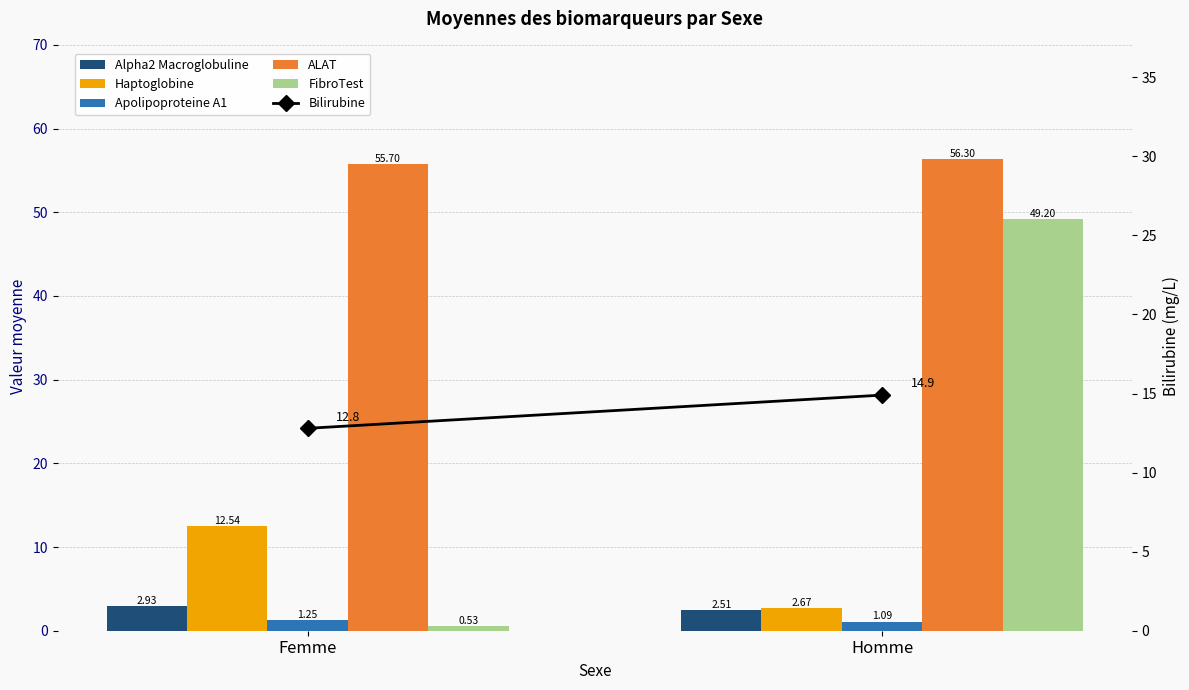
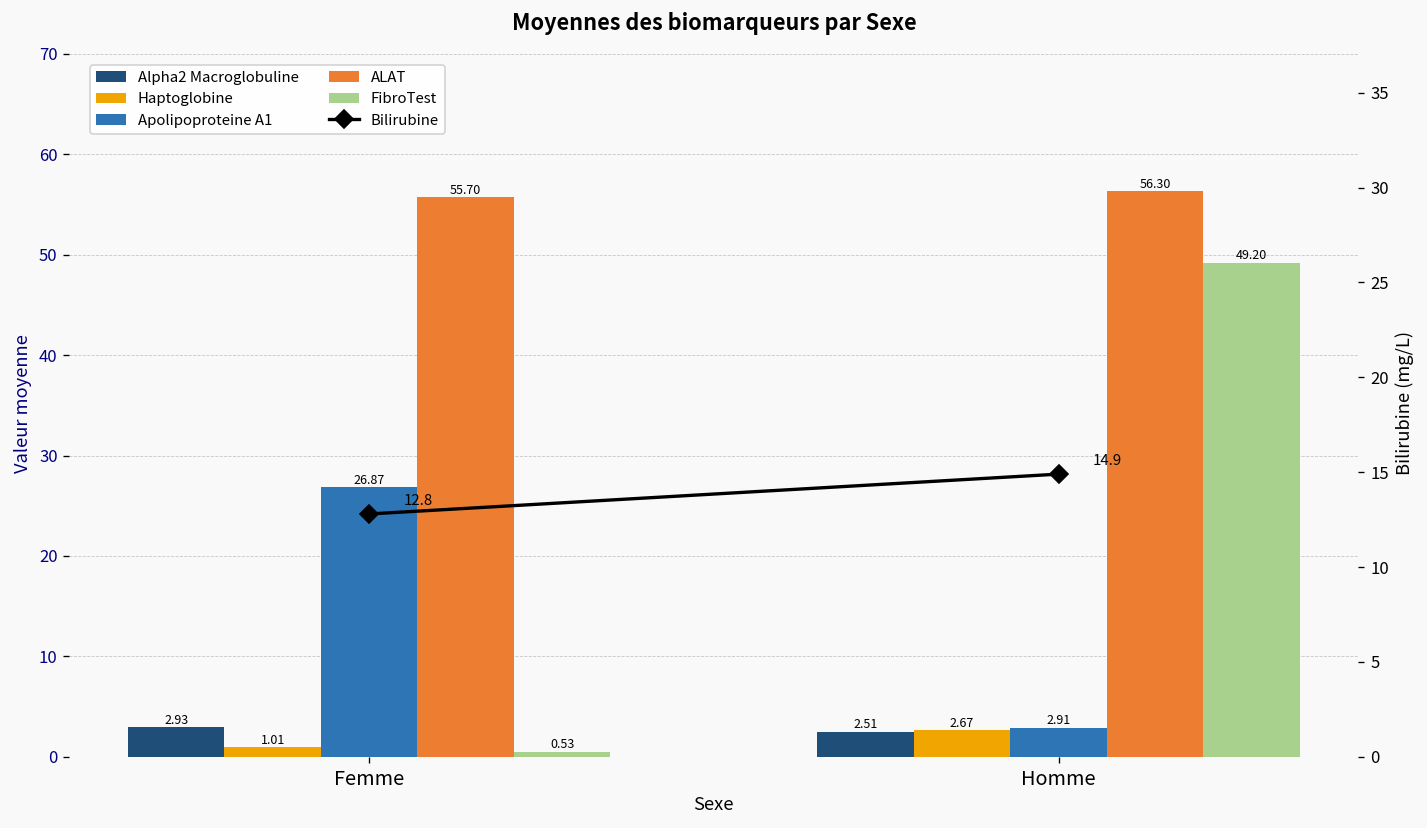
  {
    "Alpha2 Macroglobuline": {
      "Femme": 2.93,
      "Homme": 2.51
    },
    "Haptoglobine": {
-     "Femme": 12.54,
+     "Femme": 1.01,
      "Homme": 2.67
    },
    "Apolipoproteine A1": {
-     "Femme": 1.25,
-     "Homme": 1.09
+     "Femme": 26.87,
+     "Homme": 2.91
    },
    "ALAT": {
      "Femme": 55.70,
      "Homme": 56.30
    },
    "FibroTest": {
      "Femme": 0.53,
      "Homme": 49.20
    }
  }
